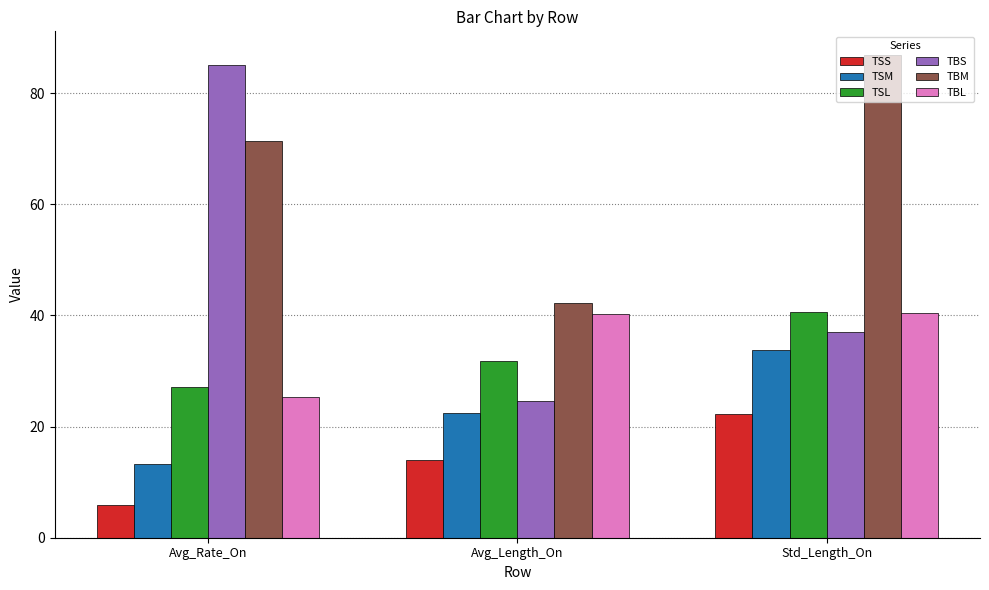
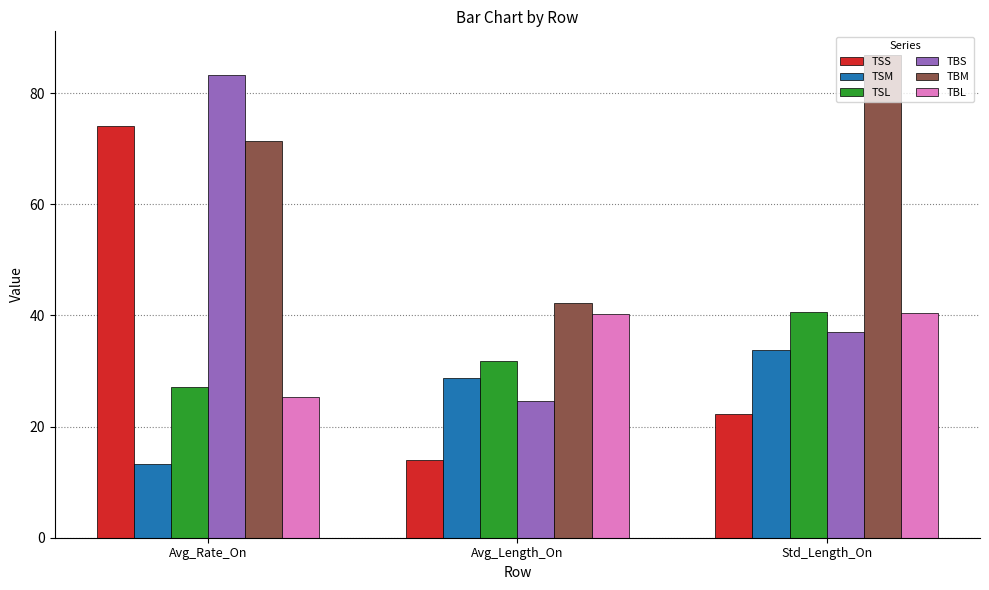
  {
    "TSS": {
-     "Avg_Rate_On": 6,
+     "Avg_Rate_On": 74,
      "Avg_Length_On": 14,
      "Std_Length_On": 22
    },
    "TSM": {
      "Avg_Rate_On": 13,
-     "Avg_Length_On": 23,
+     "Avg_Length_On": 29,
      "Std_Length_On": 34
    },
    "TSL": {
      "Avg_Rate_On": 27,
      "Avg_Length_On": 32,
      "Std_Length_On": 41
    },
    "TBS": {
-     "Avg_Rate_On": 85,
+     "Avg_Rate_On": 83,
      "Avg_Length_On": 25,
      "Std_Length_On": 37
    },
    "TBM": {
      "Avg_Rate_On": 71,
      "Avg_Length_On": 42
    },
    "TBL": {
      "Avg_Rate_On": 25,
      "Avg_Length_On": 40,
      "Std_Length_On": 41
    }
  }
